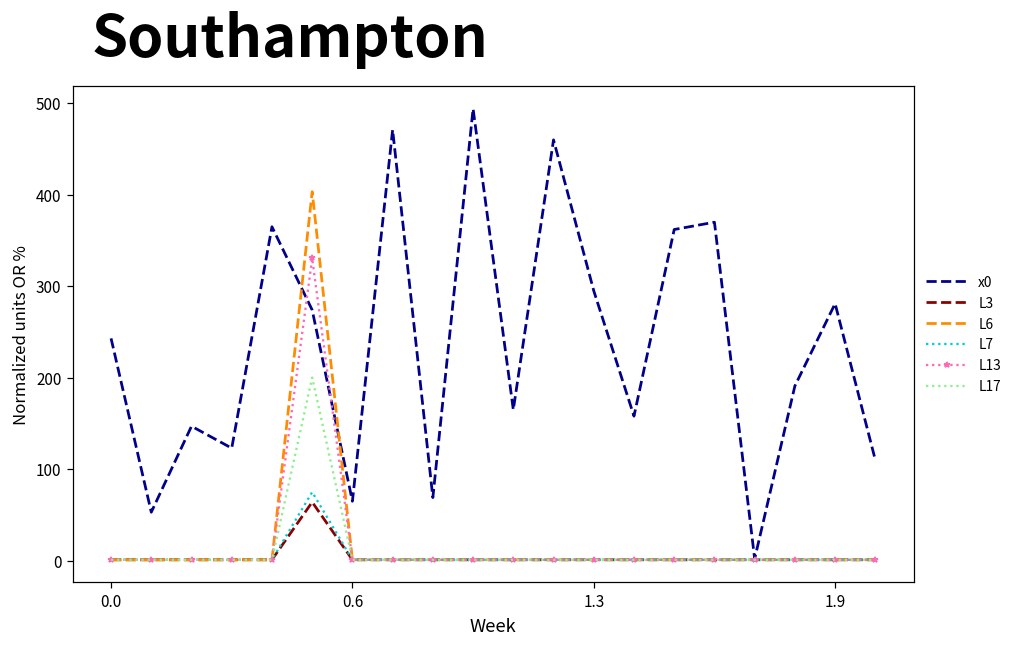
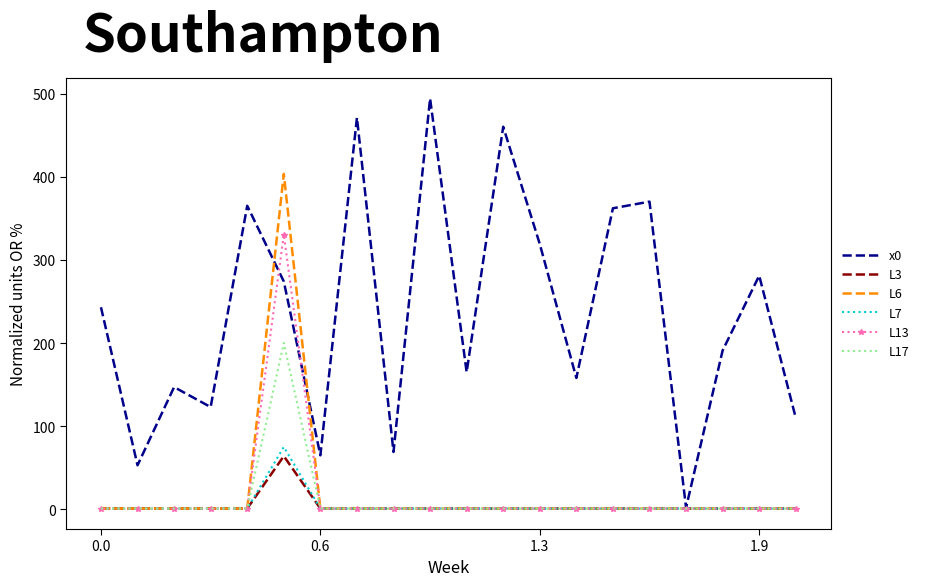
  {
    "x0": {
      "0.0": 240,
      "0.6": 70,
-     "1.3": 300,
+     "1.3": 320,
      "1.9": 280
    }
  }
